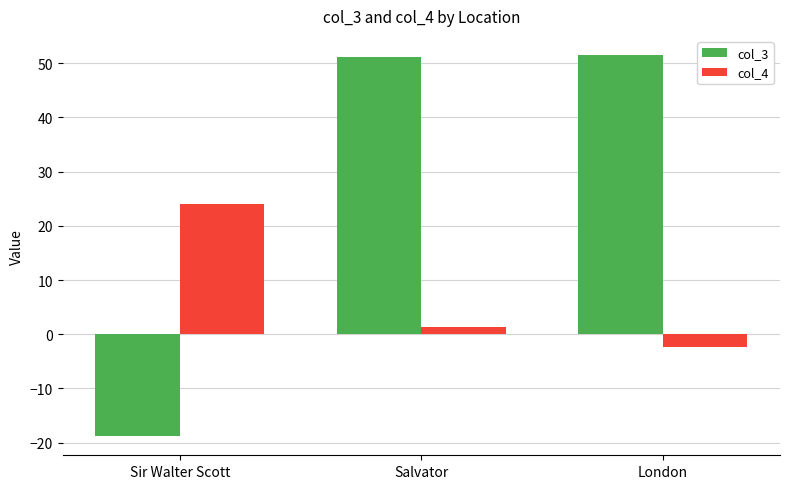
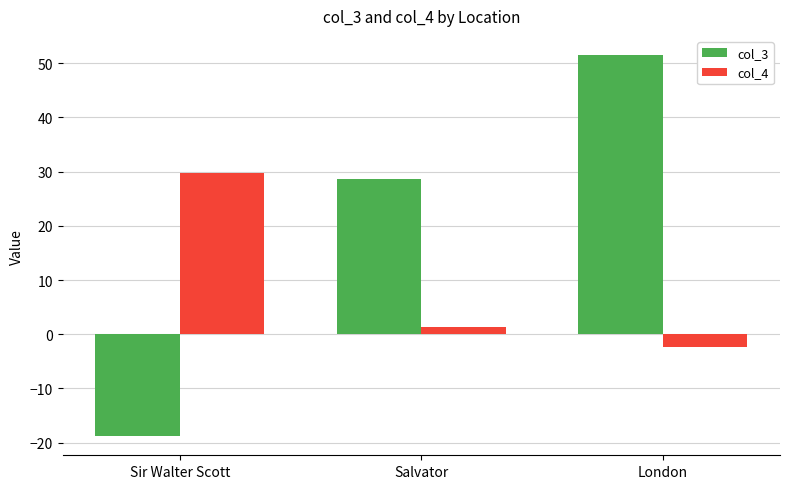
  {
    "col_3": {
      "Sir Walter Scott": -19,
-     "Salvator": 51,
+     "Salvator": 29,
      "London": 52
    },
    "col_4": {
-     "Sir Walter Scott": 24,
+     "Sir Walter Scott": 30,
      "Salvator": 1,
      "London": -2
    }
  }
